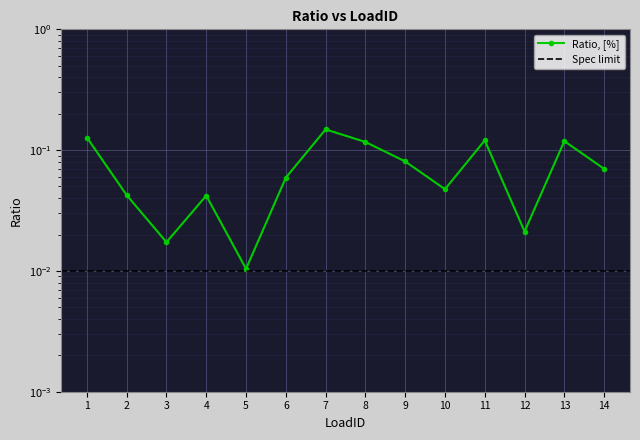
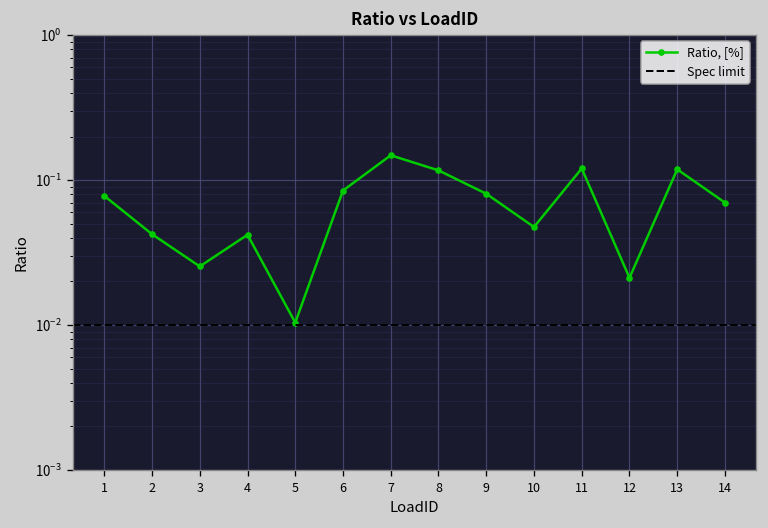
  {
-   "1": 0.13,
+   "1": 0.08,
    "2": 0.042,
-   "3": 0.017,
+   "3": 0.025,
    "4": 0.042,
    "5": 0.010,
-   "6": 0.06,
+   "6": 0.08,
    "7": 0.15,
    "8": 0.12,
    "9": 0.08,
    "10": 0.048,
    "11": 0.12,
    "12": 0.021,
    "13": 0.12,
    "14": 0.07
  }
